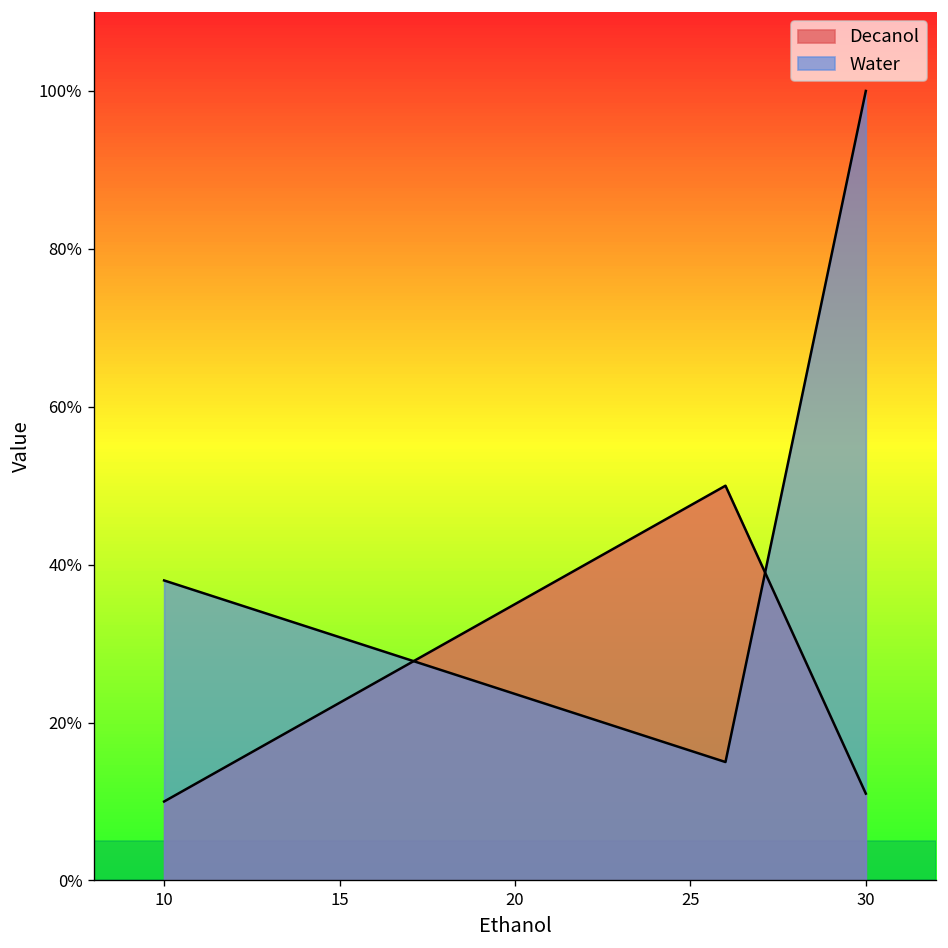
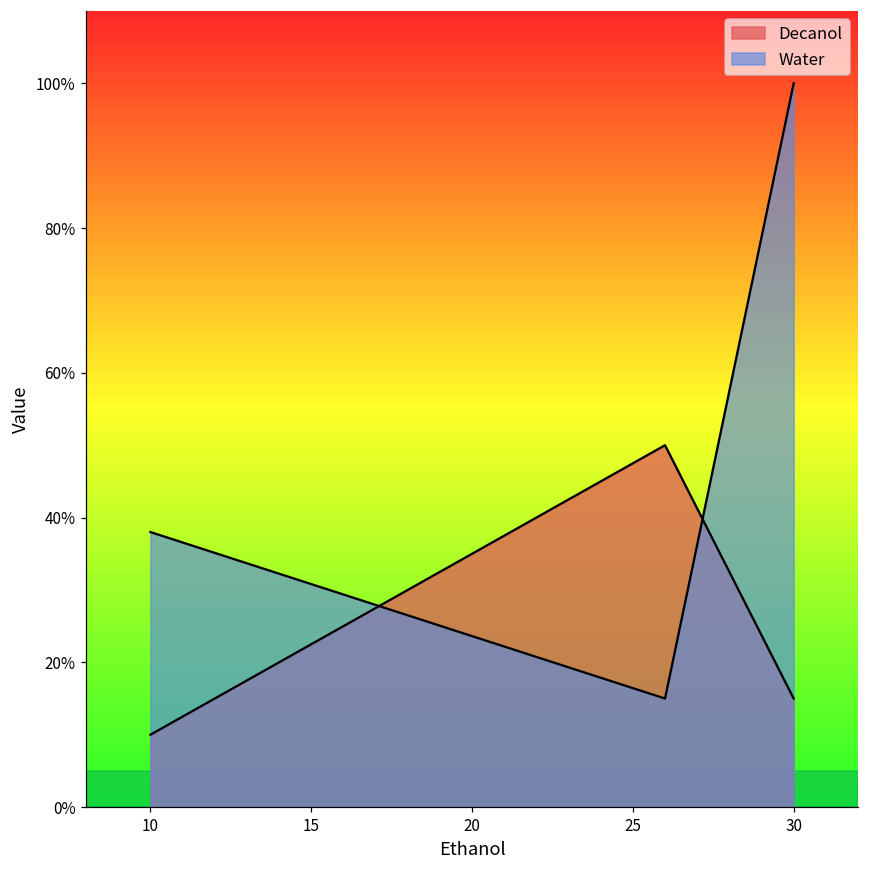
  {
    "Decanol": {
      "10": "10%",
-     "30": "11%"
+     "30": "15%"
    },
    "Water": {
      "10": "38%",
      "30": "100%"
    }
  }
